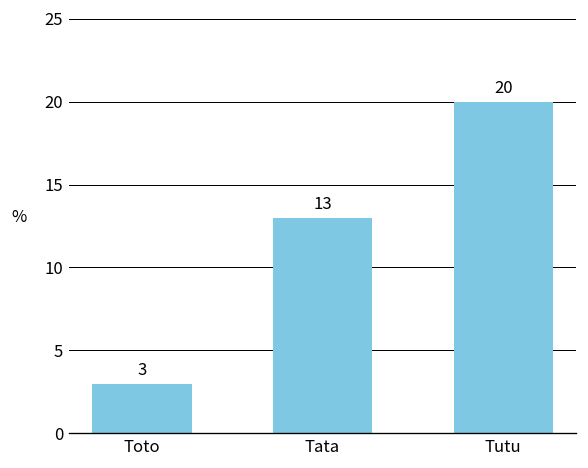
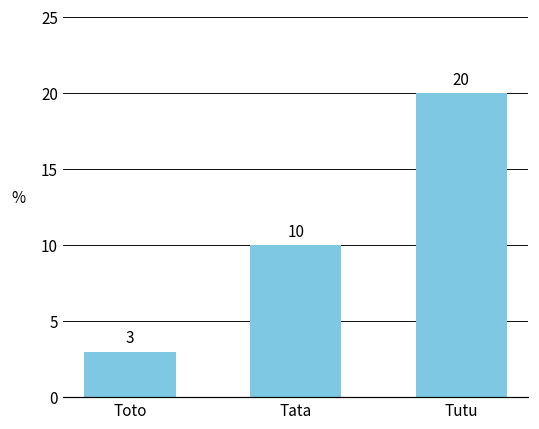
  {
    "Toto": 3,
-   "Tata": 13,
+   "Tata": 10,
    "Tutu": 20
  }
